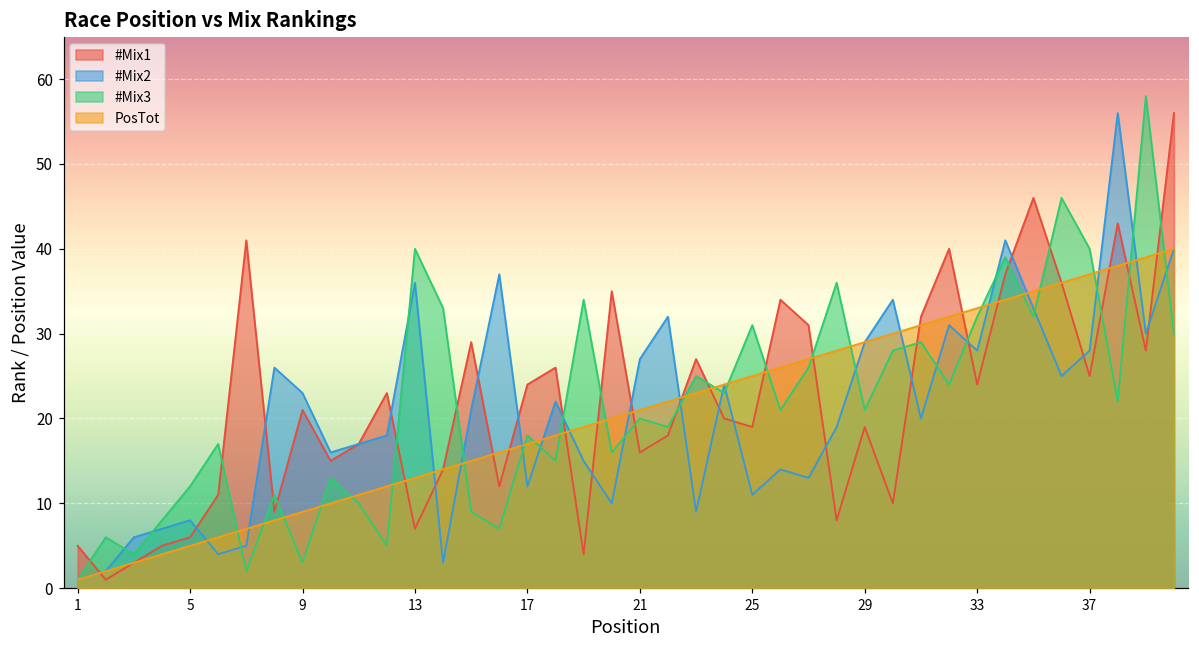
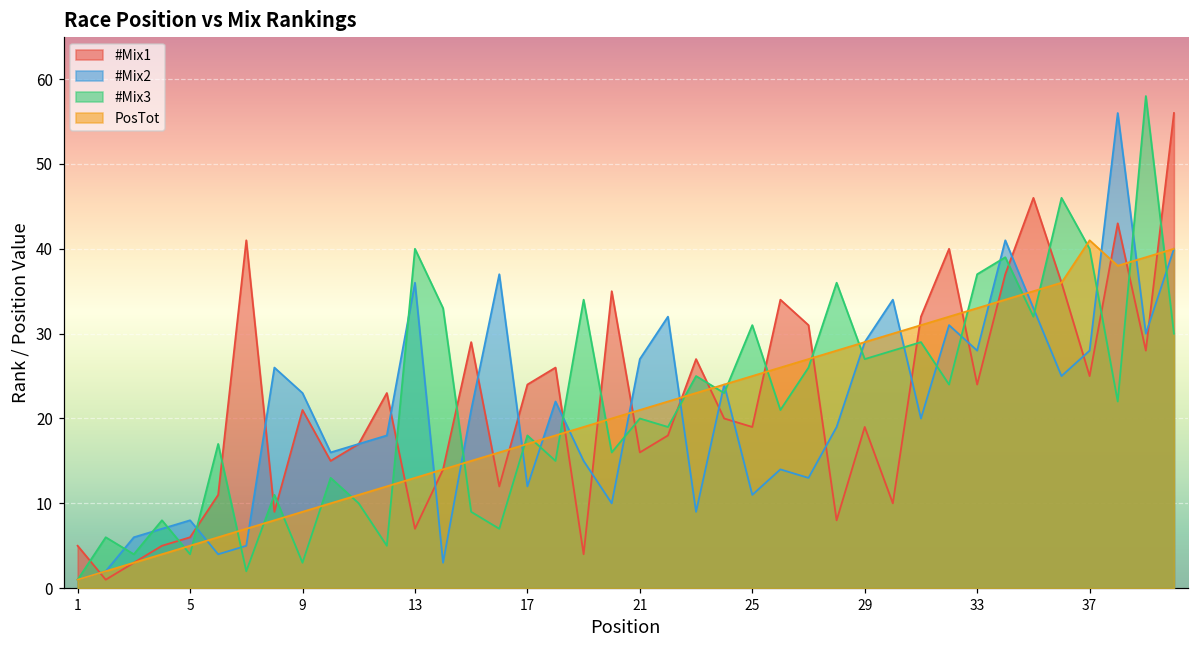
  {
    "#Mix1": {
      "1": 5,
      "5": 6,
      "9": 21,
      "13": 7,
      "17": 24,
      "21": 16,
      "25": 19,
      "29": 19,
      "33": 24,
      "37": 25
    },
    "#Mix2": {
      "5": 8,
      "9": 23,
      "13": 36,
      "17": 12,
      "21": 27,
      "25": 11,
      "33": 28,
      "37": 28
    },
    "#Mix3": {
-     "5": 12,
+     "5": 4,
      "9": 3,
      "13": 40,
      "17": 18,
      "21": 20,
      "25": 31,
-     "29": 21,
-     "33": 32,
+     "29": 27,
+     "33": 37,
      "37": 40
    },
    "PosTot": {
      "5": 5,
      "9": 9,
      "13": 13,
      "17": 17,
      "21": 21,
      "25": 25,
      "33": 33,
-     "37": 37
+     "37": 41
    }
  }
